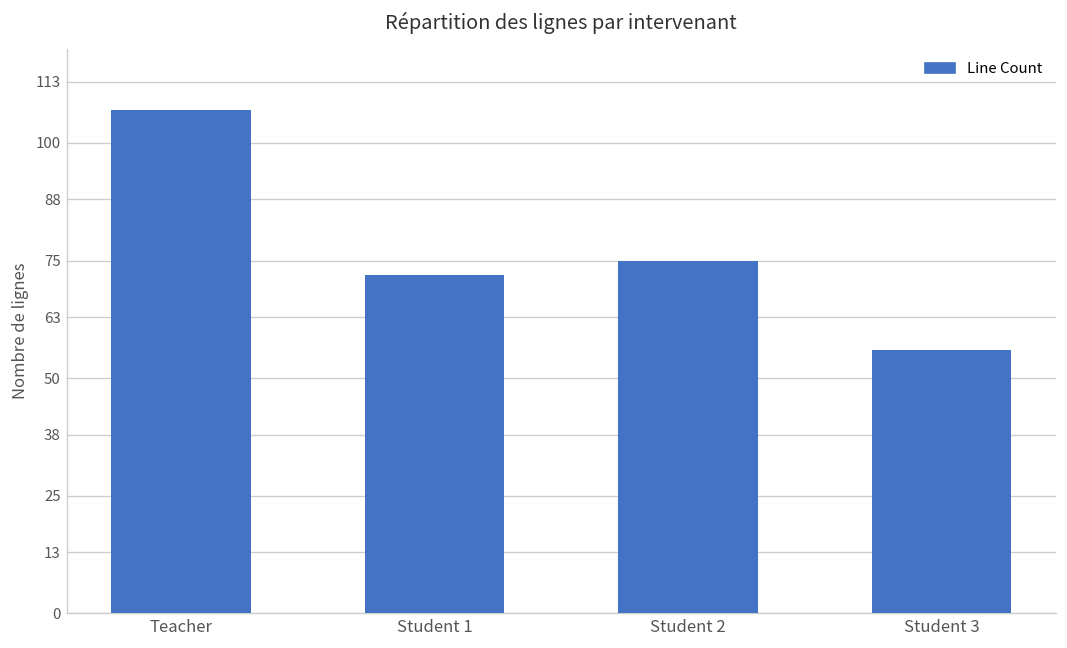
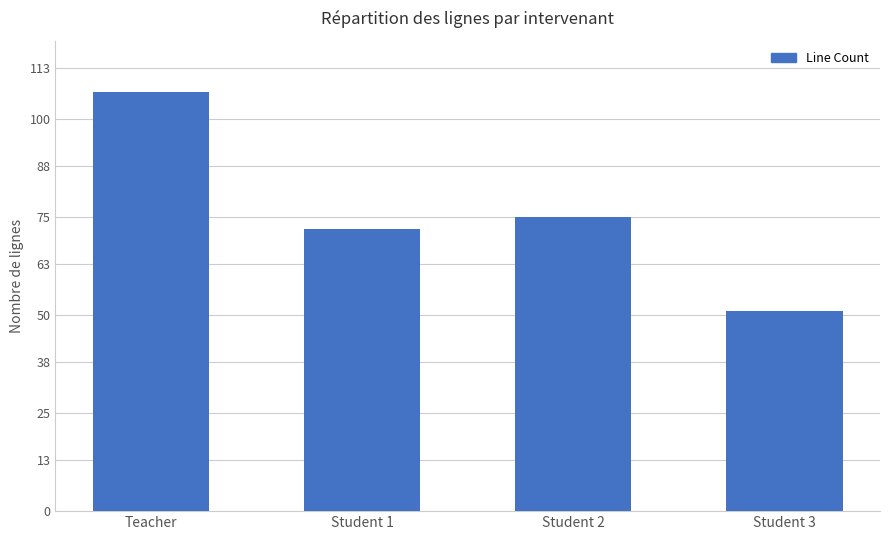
  {
    "Teacher": 107,
    "Student 1": 72,
    "Student 2": 75,
-   "Student 3": 56
+   "Student 3": 51
  }
